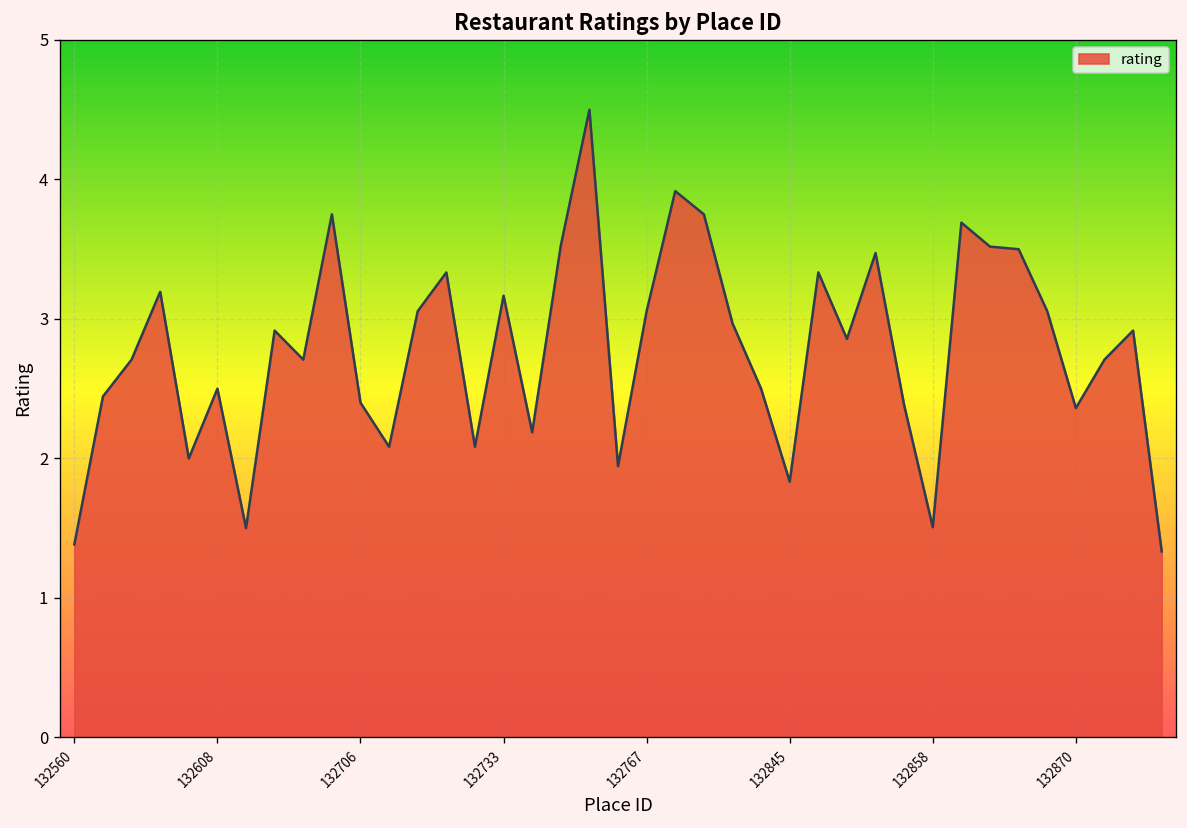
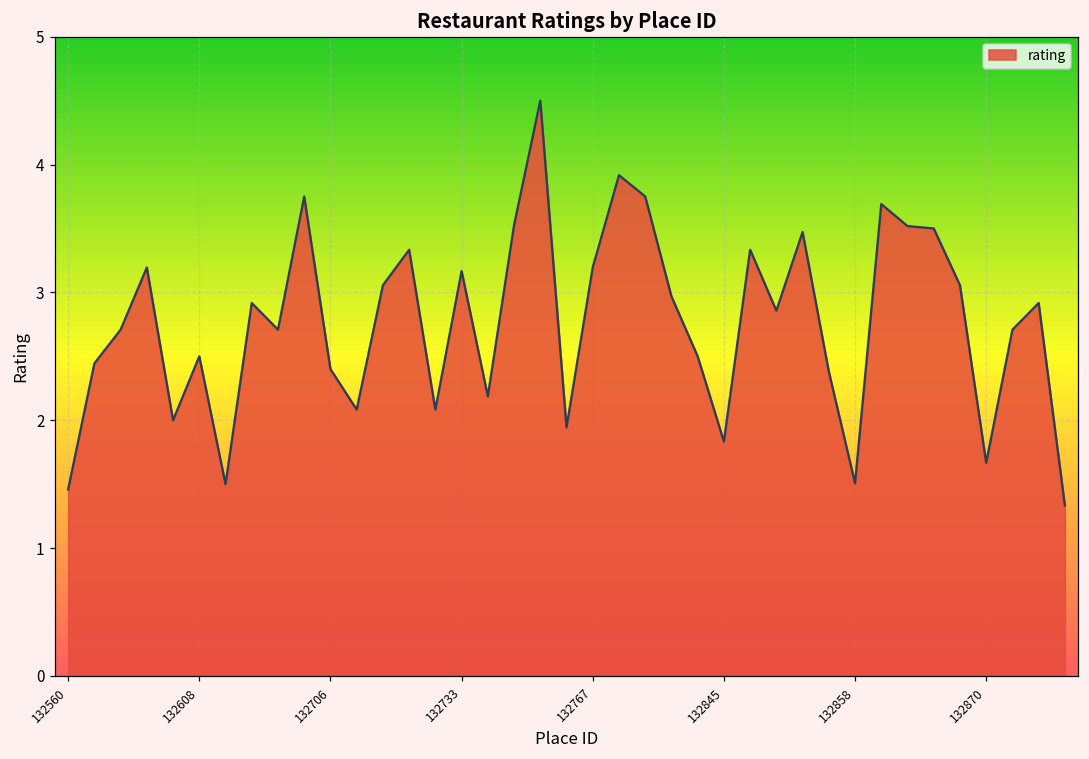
  {
-   "132560": 1.38,
+   "132560": 1.46,
    "132608": 2.50,
    "132706": 2.40,
    "132733": 3.17,
-   "132767": 3.06,
+   "132767": 3.20,
    "132845": 1.83,
    "132858": 1.51,
-   "132870": 2.36
+   "132870": 1.67
  }
